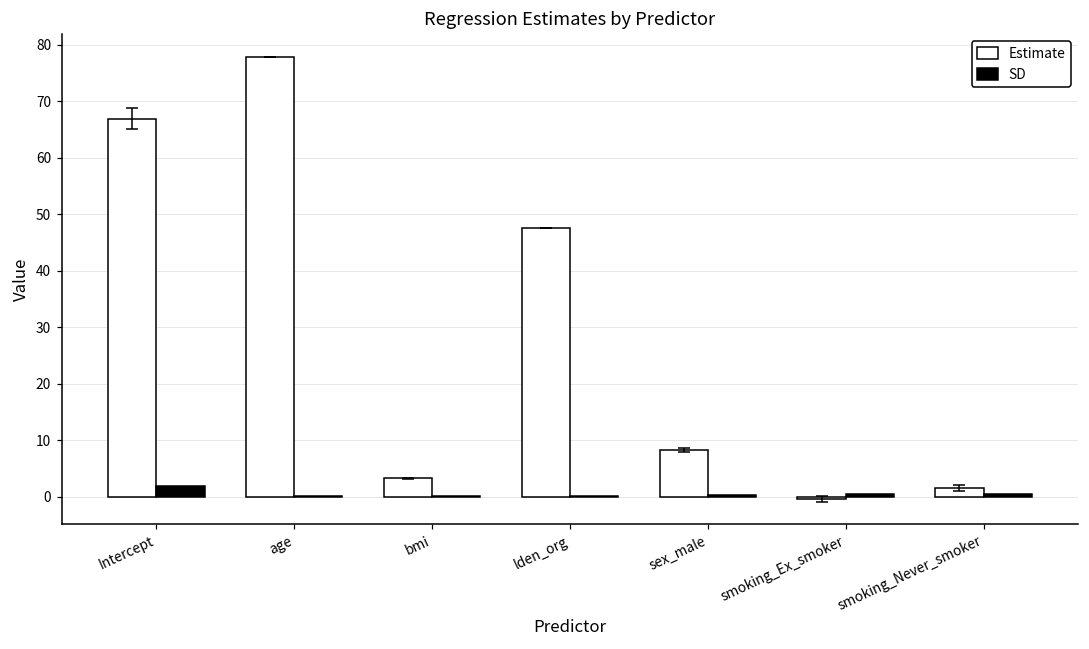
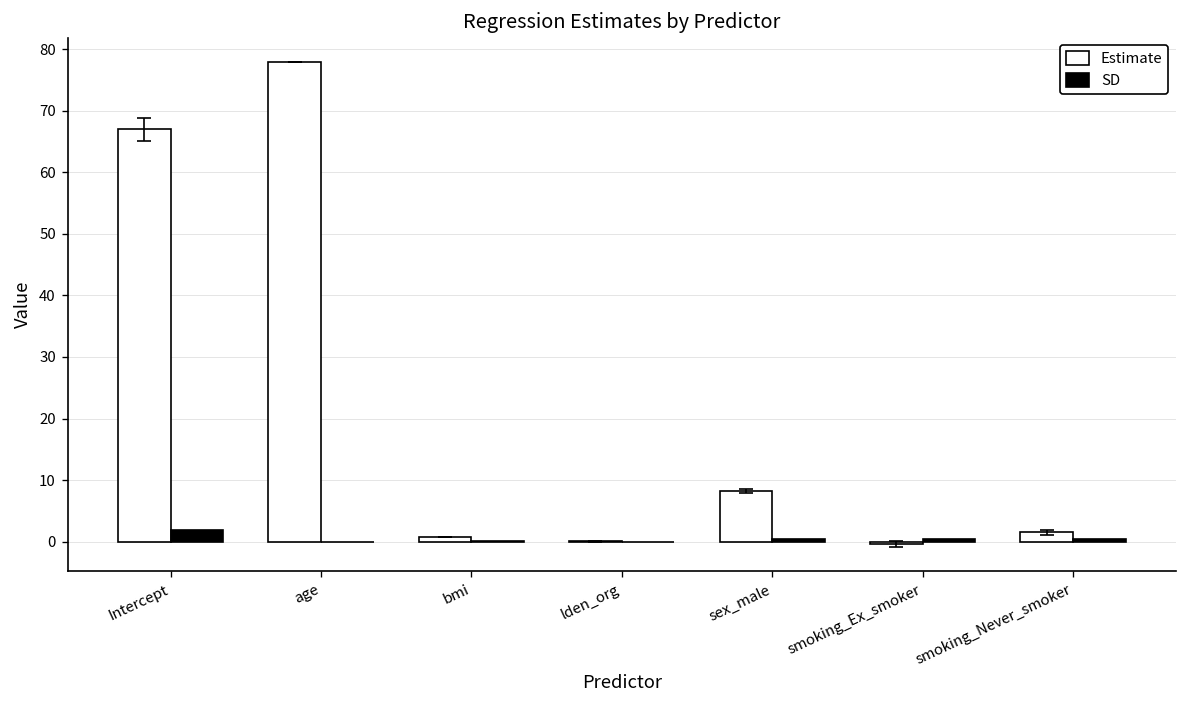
  {
    "Estimate": {
      "Intercept": 67,
      "age": 78,
-     "bmi": 3,
-     "lden_org": 48,
+     "bmi": 1,
+     "lden_org": 0,
      "sex_male": 8,
      "smoking_Never_smoker": 2
    }
  }
